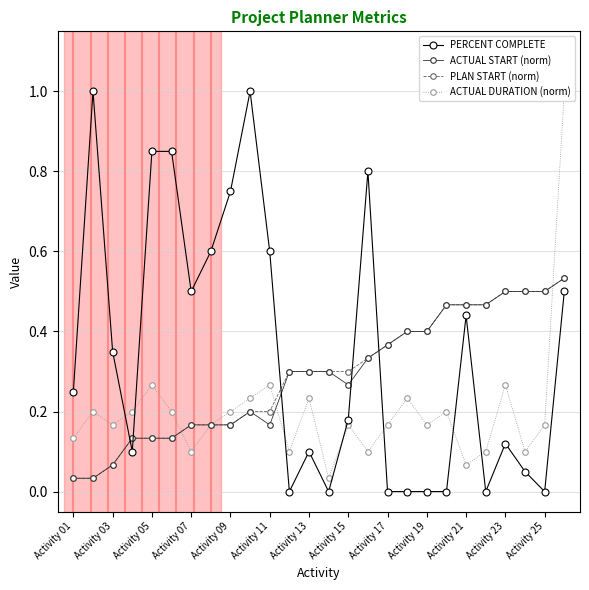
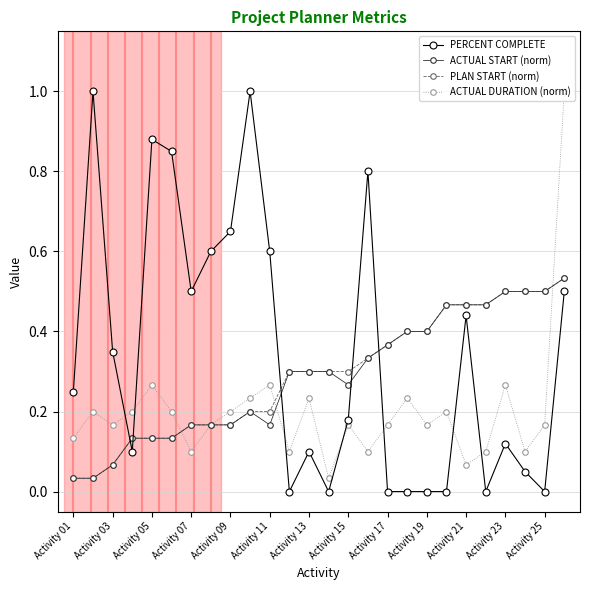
  {
    "PERCENT COMPLETE": {
      "Activity 01": 0.25,
      "Activity 03": 0.35,
-     "Activity 05": 0.85,
+     "Activity 05": 0.88,
      "Activity 07": 0.50,
-     "Activity 09": 0.75,
+     "Activity 09": 0.65,
      "Activity 11": 0.60,
      "Activity 13": 0.10,
      "Activity 15": 0.18,
      "Activity 17": 0.00,
      "Activity 19": 0.00,
      "Activity 21": 0.44,
      "Activity 23": 0.12,
      "Activity 25": 0.00
    },
    "ACTUAL START (norm)": {
      "Activity 11": 0.17,
      "Activity 15": 0.27
    },
    "PLAN START (norm)": {
      "Activity 11": 0.20,
      "Activity 15": 0.30
    },
    "ACTUAL DURATION (norm)": {
      "Activity 01": 0.13,
      "Activity 03": 0.17,
      "Activity 05": 0.27,
      "Activity 07": 0.10,
      "Activity 09": 0.20,
      "Activity 11": 0.27,
      "Activity 13": 0.23,
      "Activity 15": 0.17,
      "Activity 17": 0.17,
      "Activity 19": 0.17,
      "Activity 21": 0.07,
      "Activity 23": 0.27,
      "Activity 25": 0.17
    }
  }
